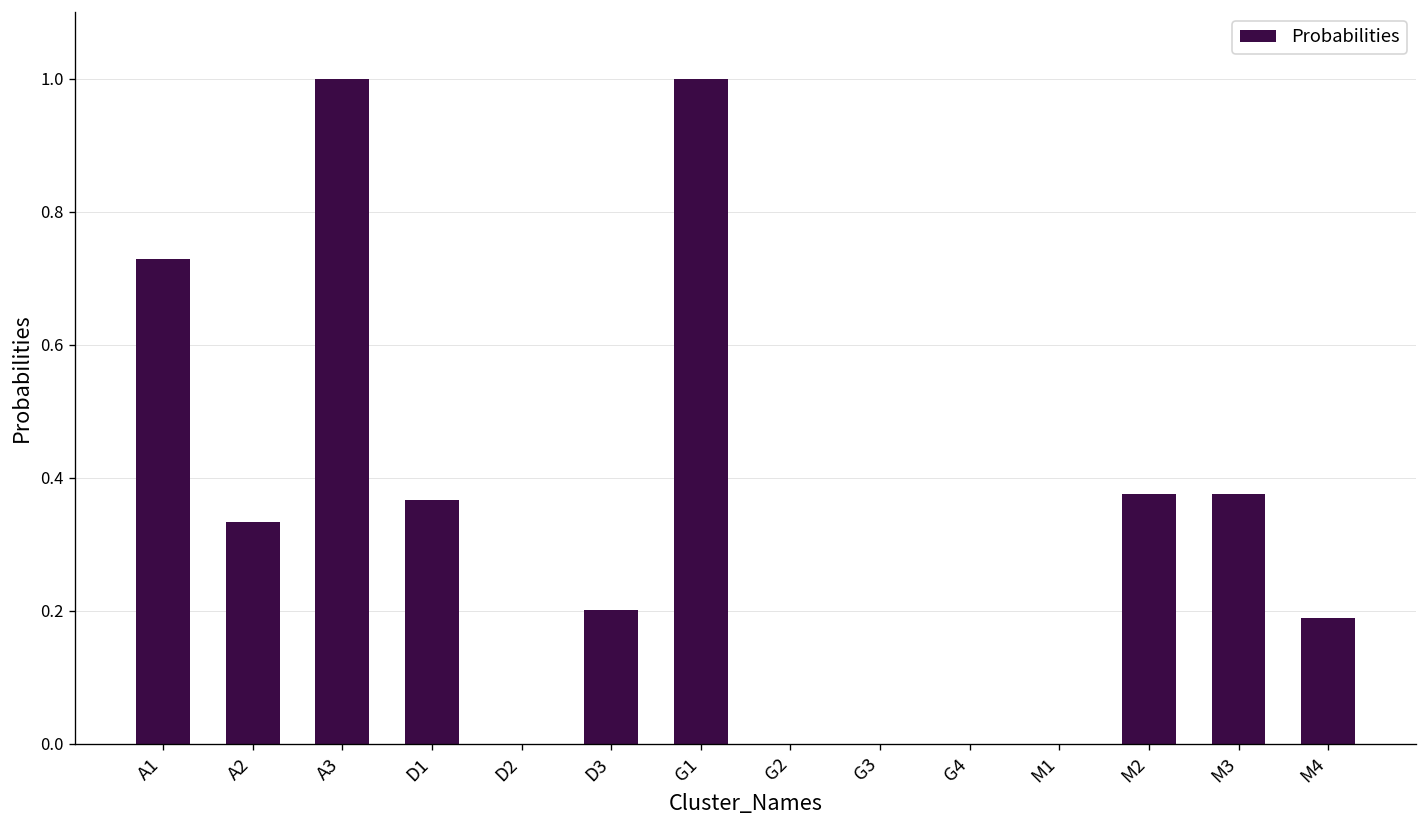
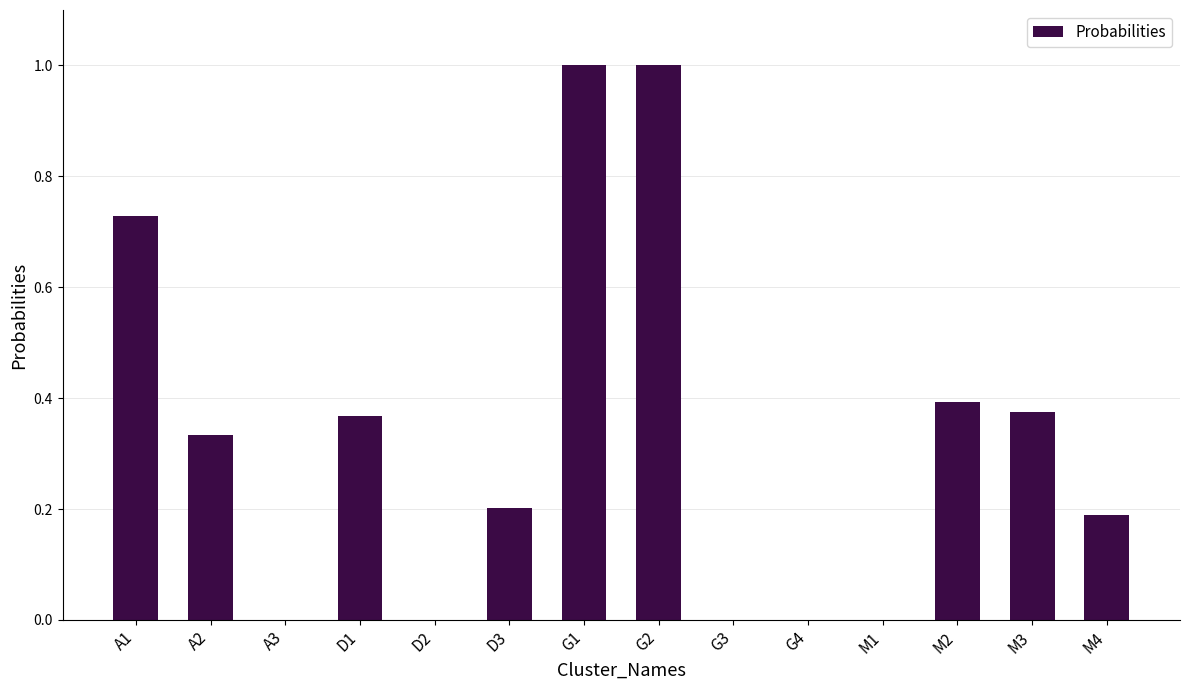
  {
    "A1": 0.73,
    "A2": 0.33,
-   "A3": 1,
+   "A3": 0,
    "D1": 0.37,
    "D2": 0.00,
    "D3": 0.20,
    "G1": 1.00,
-   "G2": 0,
+   "G2": 1,
    "G3": 0.00,
    "G4": 0.00,
    "M1": 0.00,
-   "M2": 0.38,
+   "M2": 0.39,
    "M3": 0.38,
    "M4": 0.19
  }
